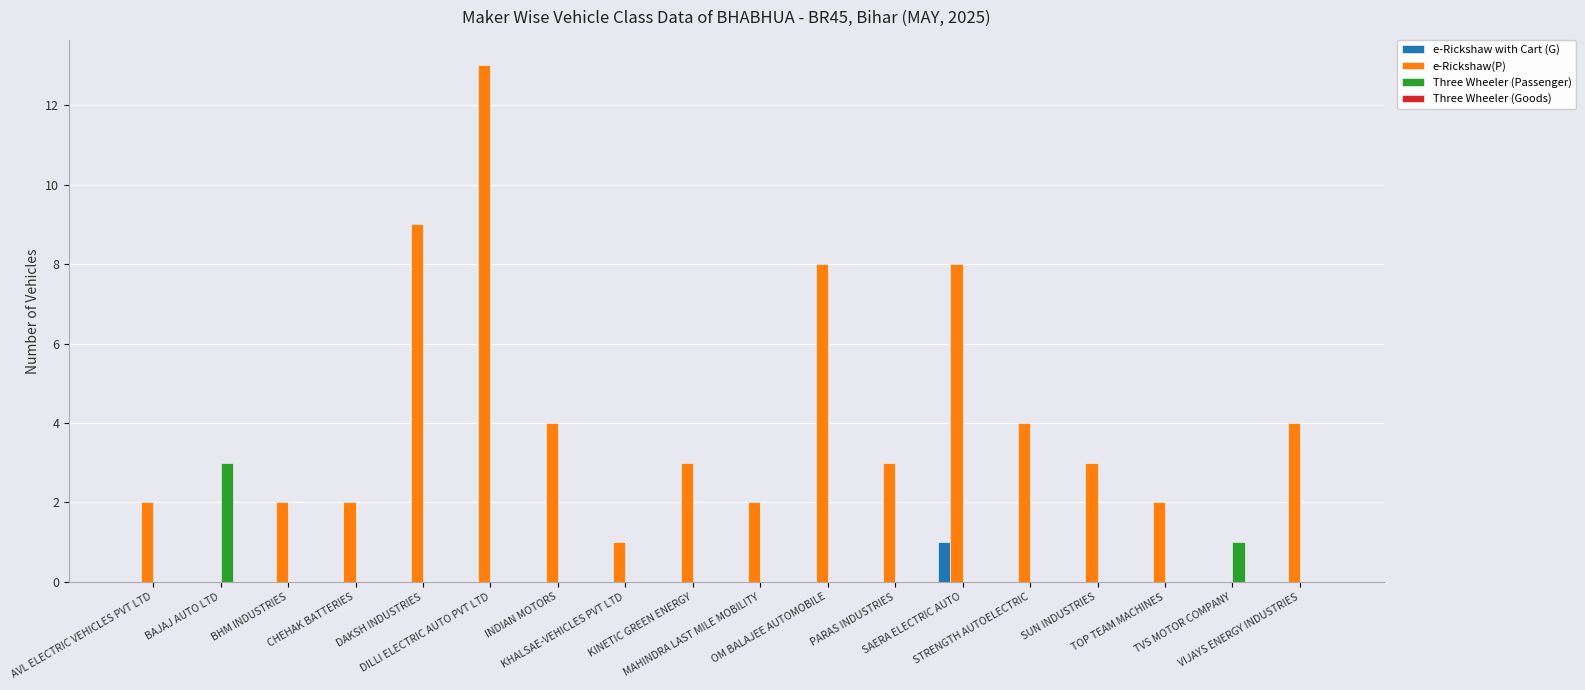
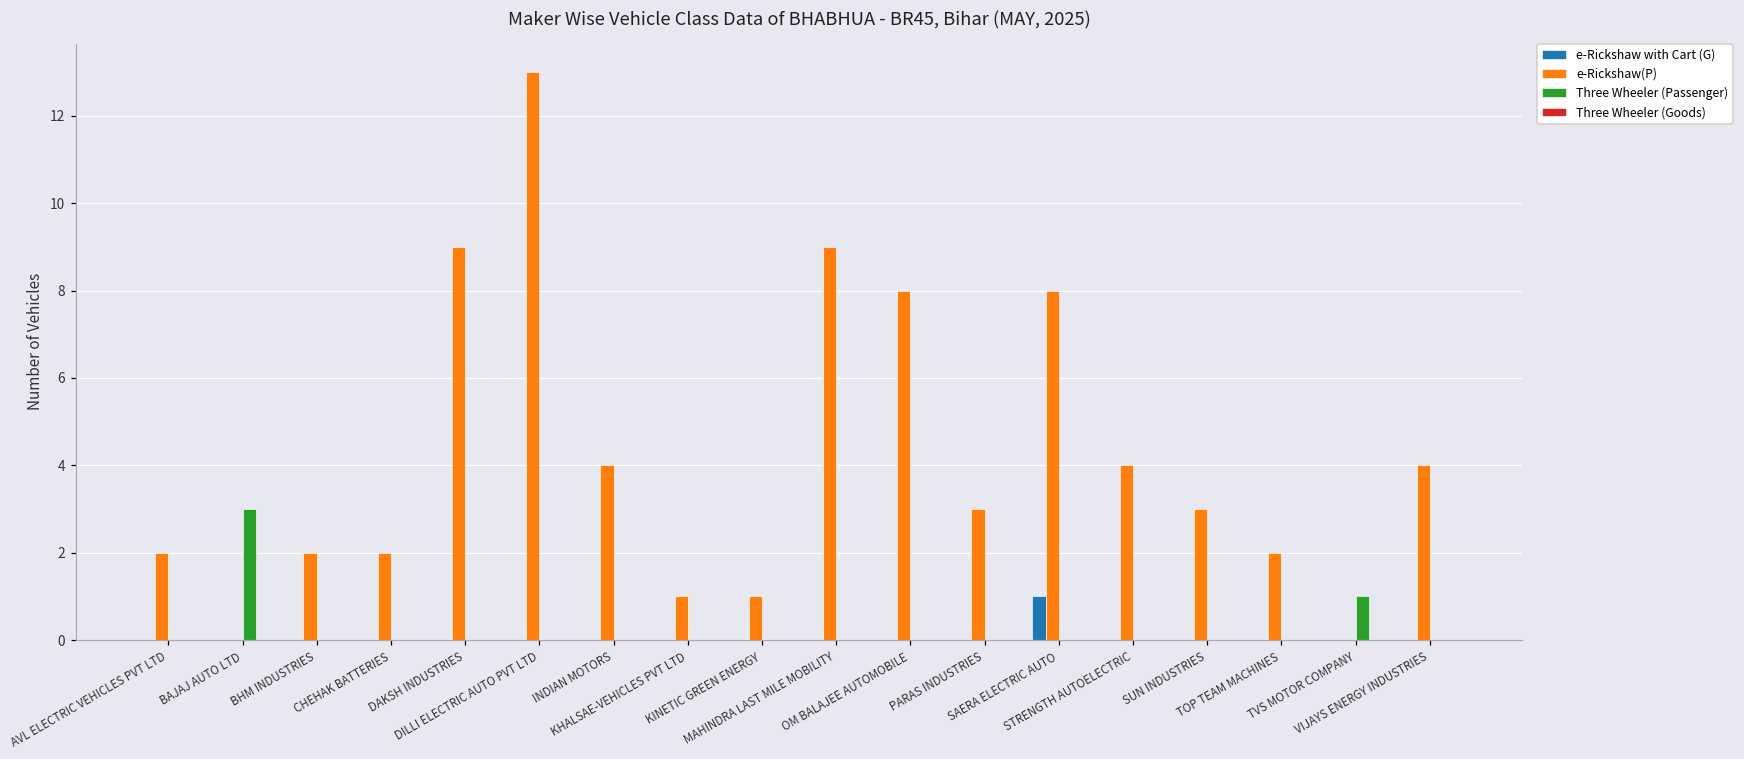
  {
    "e-Rickshaw with Cart (G)": {
      "AVL ELECTRIC VEHICLES PVT LTD": 0,
      "BAJAJ AUTO LTD": 0,
      "BHM INDUSTRIES": 0,
      "CHEHAK BATTERIES": 0,
      "DAKSH INDUSTRIES": 0,
      "DILLI ELECTRIC AUTO PVT LTD": 0,
      "INDIAN MOTORS": 0,
      "KHALSAE-VEHICLES PVT LTD": 0,
      "KINETIC GREEN ENERGY": 0,
      "MAHINDRA LAST MILE MOBILITY": 0,
      "OM BALAJEE AUTOMOBILE": 0,
      "PARAS INDUSTRIES": 0,
      "SAERA ELECTRIC AUTO": 1,
      "STRENGTH AUTOELECTRIC": 0,
      "SUN INDUSTRIES": 0,
      "TOP TEAM MACHINES": 0,
      "TVS MOTOR COMPANY": 0,
      "VIJAYS ENERGY INDUSTRIES": 0
    },
    "e-Rickshaw(P)": {
      "AVL ELECTRIC VEHICLES PVT LTD": 2,
      "BAJAJ AUTO LTD": 0,
      "BHM INDUSTRIES": 2,
      "CHEHAK BATTERIES": 2,
      "DAKSH INDUSTRIES": 9,
      "DILLI ELECTRIC AUTO PVT LTD": 13,
      "INDIAN MOTORS": 4,
      "KHALSAE-VEHICLES PVT LTD": 1,
-     "KINETIC GREEN ENERGY": 3,
-     "MAHINDRA LAST MILE MOBILITY": 2,
+     "KINETIC GREEN ENERGY": 1,
+     "MAHINDRA LAST MILE MOBILITY": 9,
      "OM BALAJEE AUTOMOBILE": 8,
      "PARAS INDUSTRIES": 3,
      "SAERA ELECTRIC AUTO": 8,
      "STRENGTH AUTOELECTRIC": 4,
      "SUN INDUSTRIES": 3,
      "TOP TEAM MACHINES": 2,
      "TVS MOTOR COMPANY": 0,
      "VIJAYS ENERGY INDUSTRIES": 4
    },
    "Three Wheeler (Passenger)": {
      "AVL ELECTRIC VEHICLES PVT LTD": 0,
      "BAJAJ AUTO LTD": 3,
      "BHM INDUSTRIES": 0,
      "CHEHAK BATTERIES": 0,
      "DAKSH INDUSTRIES": 0,
      "DILLI ELECTRIC AUTO PVT LTD": 0,
      "INDIAN MOTORS": 0,
      "KHALSAE-VEHICLES PVT LTD": 0,
      "KINETIC GREEN ENERGY": 0,
      "MAHINDRA LAST MILE MOBILITY": 0,
      "OM BALAJEE AUTOMOBILE": 0,
      "PARAS INDUSTRIES": 0,
      "SAERA ELECTRIC AUTO": 0,
      "STRENGTH AUTOELECTRIC": 0,
      "SUN INDUSTRIES": 0,
      "TOP TEAM MACHINES": 0,
      "TVS MOTOR COMPANY": 1,
      "VIJAYS ENERGY INDUSTRIES": 0
    },
    "Three Wheeler (Goods)": {
      "AVL ELECTRIC VEHICLES PVT LTD": 0,
      "BAJAJ AUTO LTD": 0,
      "BHM INDUSTRIES": 0,
      "CHEHAK BATTERIES": 0,
      "DAKSH INDUSTRIES": 0,
      "DILLI ELECTRIC AUTO PVT LTD": 0,
      "INDIAN MOTORS": 0,
      "KHALSAE-VEHICLES PVT LTD": 0,
      "KINETIC GREEN ENERGY": 0,
      "MAHINDRA LAST MILE MOBILITY": 0,
      "OM BALAJEE AUTOMOBILE": 0,
      "PARAS INDUSTRIES": 0,
      "SAERA ELECTRIC AUTO": 0,
      "STRENGTH AUTOELECTRIC": 0,
      "SUN INDUSTRIES": 0,
      "TOP TEAM MACHINES": 0,
      "TVS MOTOR COMPANY": 0,
      "VIJAYS ENERGY INDUSTRIES": 0
    }
  }
